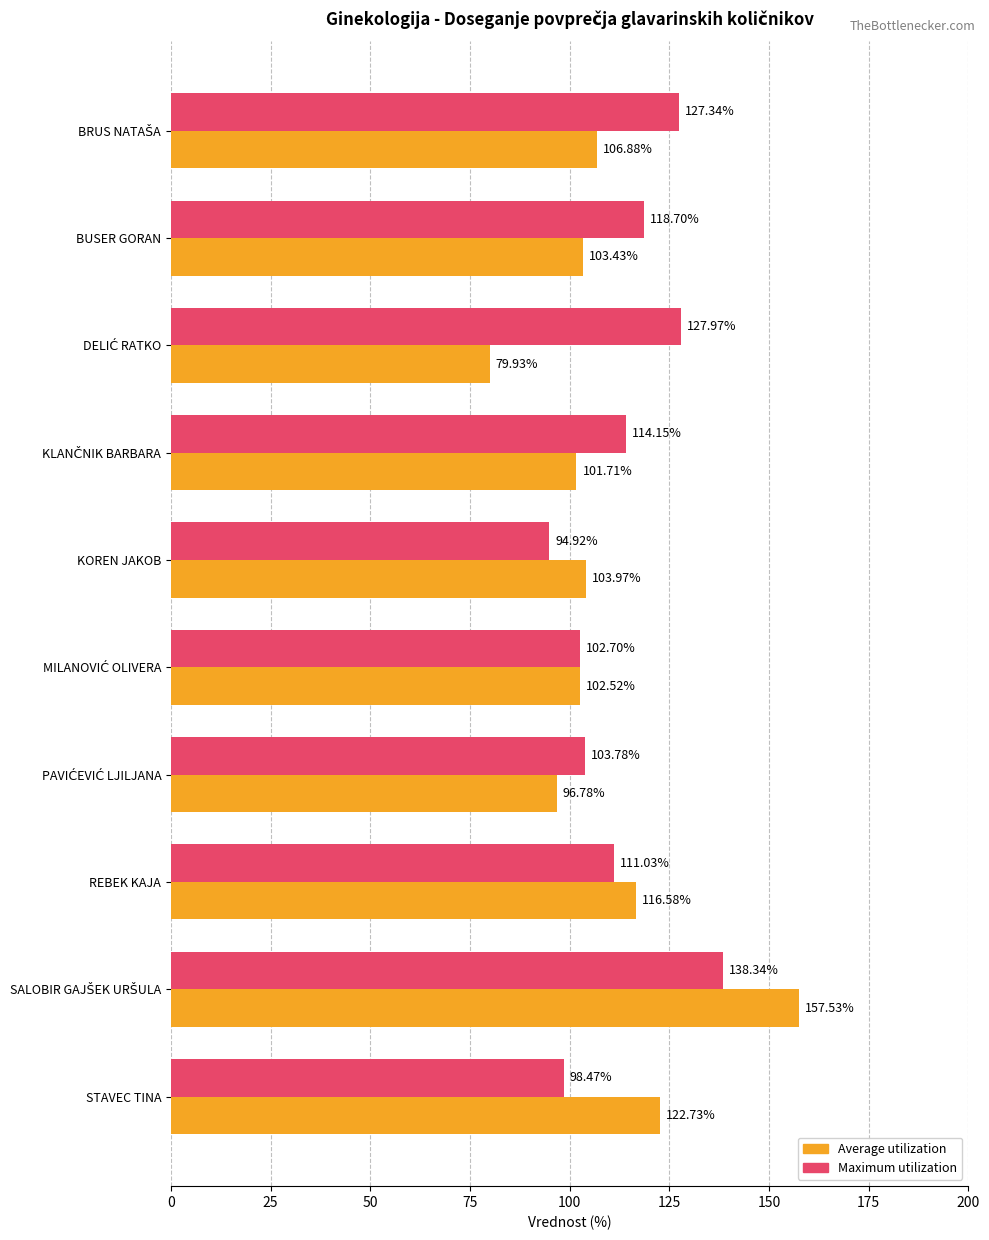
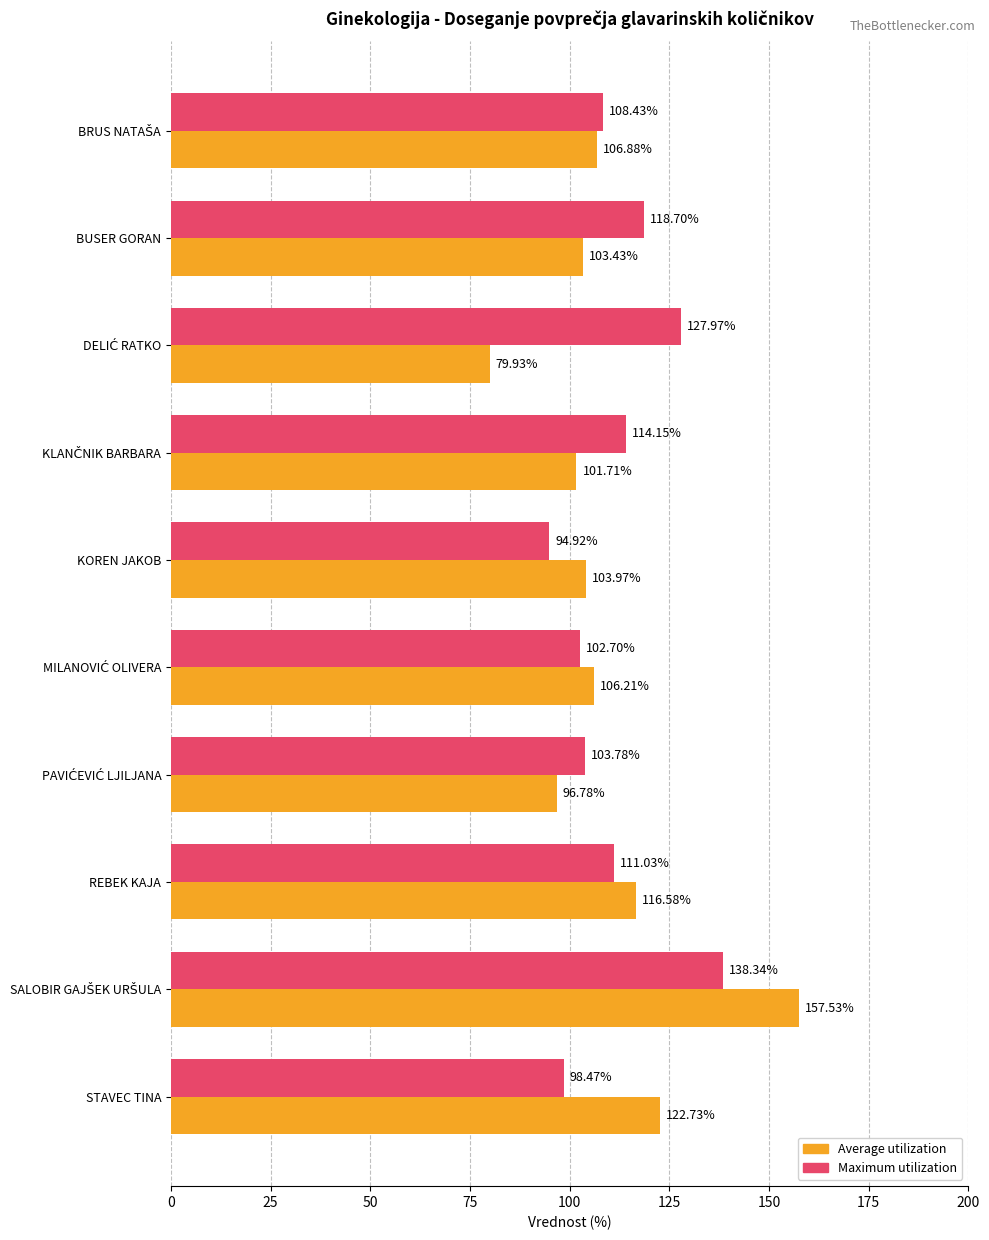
  {
    "Average utilization": {
      "BRUS NATAŠA": "106.88%",
      "BUSER GORAN": "103.43%",
      "DELIĆ RATKO": "79.93%",
      "KLANČNIK BARBARA": "101.71%",
      "KOREN JAKOB": "103.97%",
-     "MILANOVIĆ OLIVERA": "102.52%",
+     "MILANOVIĆ OLIVERA": "106.21%",
      "PAVIĆEVIĆ LJILJANA": "96.78%",
      "REBEK KAJA": "116.58%",
      "SALOBIR GAJŠEK URŠULA": "157.53%",
      "STAVEC TINA": "122.73%"
    },
    "Maximum utilization": {
-     "BRUS NATAŠA": "127.34%",
+     "BRUS NATAŠA": "108.43%",
      "BUSER GORAN": "118.70%",
      "DELIĆ RATKO": "127.97%",
      "KLANČNIK BARBARA": "114.15%",
      "KOREN JAKOB": "94.92%",
      "MILANOVIĆ OLIVERA": "102.70%",
      "PAVIĆEVIĆ LJILJANA": "103.78%",
      "REBEK KAJA": "111.03%",
      "SALOBIR GAJŠEK URŠULA": "138.34%",
      "STAVEC TINA": "98.47%"
    }
  }
